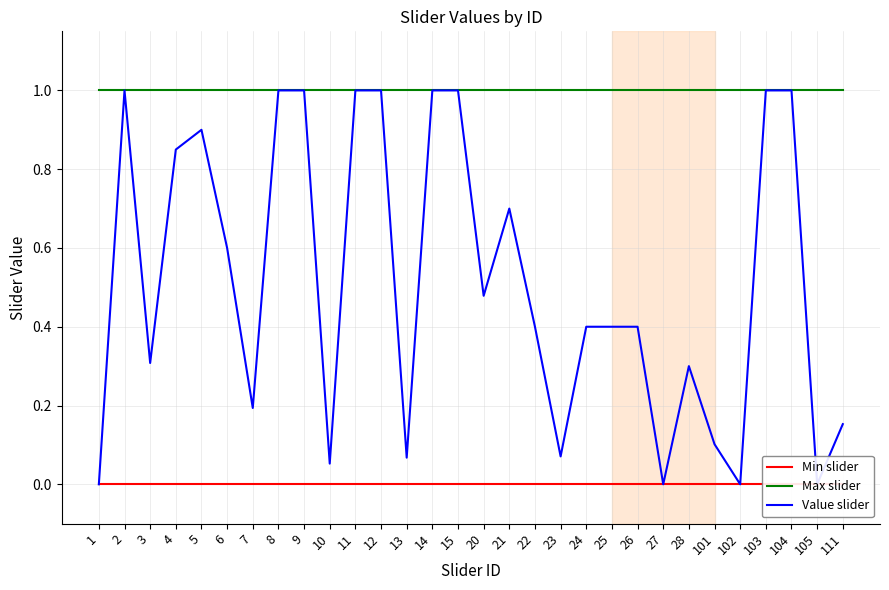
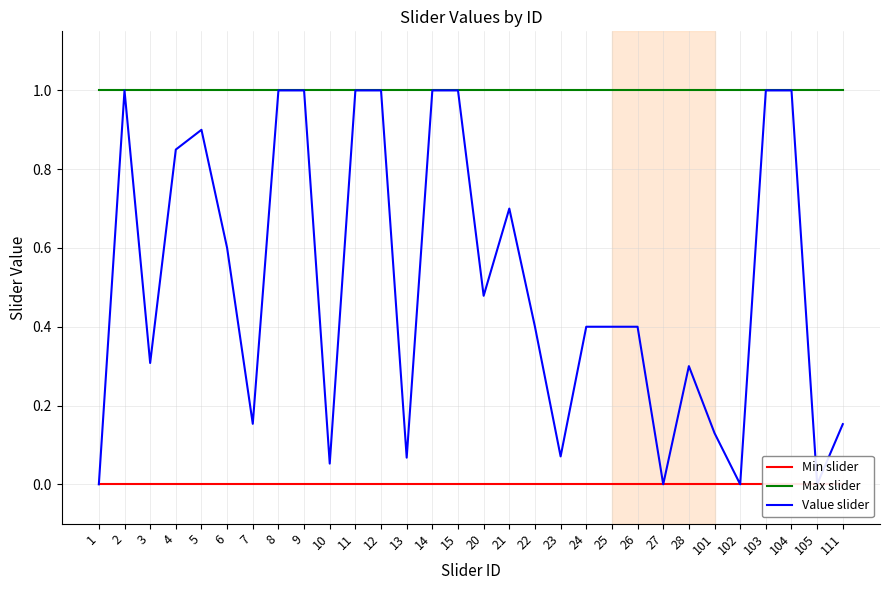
  {
    "Min slider": {
      "2": 0.00,
      "3": 0.00,
      "4": 0.00,
      "5": 0.00,
      "6": 0.00,
      "7": 0.00,
      "8": 0.00,
      "9": 0.00,
      "10": 0.00,
      "11": 0.00,
      "12": 0.00,
      "13": 0.00,
      "14": 0.00,
      "15": 0.00,
      "20": 0.00,
      "21": 0.00,
      "22": 0.00,
      "23": 0.00,
      "24": 0.00,
      "25": 0.00,
      "26": 0.00,
      "28": 0.00,
      "101": 0.00
    },
    "Max slider": {
      "1": 1.00,
      "3": 1.00,
      "4": 1.00,
      "5": 1.00,
      "6": 1.00,
      "7": 1.00,
      "10": 1.00,
      "13": 1.00,
      "20": 1.00,
      "21": 1.00,
      "22": 1.00,
      "23": 1.00,
      "24": 1.00,
      "25": 1.00,
      "26": 1.00,
      "27": 1.00,
      "28": 1.00,
      "101": 1.00,
      "102": 1.00,
      "105": 1.00,
      "111": 1.00
    },
    "Value slider": {
      "3": 0.31,
      "4": 0.85,
      "5": 0.90,
      "6": 0.60,
-     "7": 0.19,
+     "7": 0.15,
      "10": 0.05,
      "13": 0.07,
      "20": 0.48,
      "21": 0.70,
      "22": 0.40,
      "23": 0.07,
      "24": 0.40,
      "25": 0.40,
      "26": 0.40,
      "28": 0.30,
-     "101": 0.10,
+     "101": 0.13,
      "111": 0.15
    }
  }
